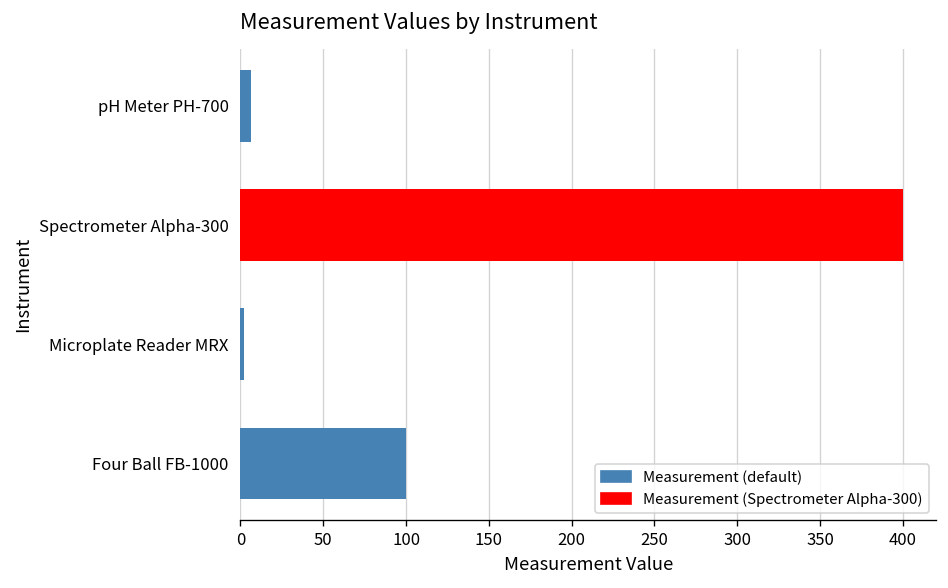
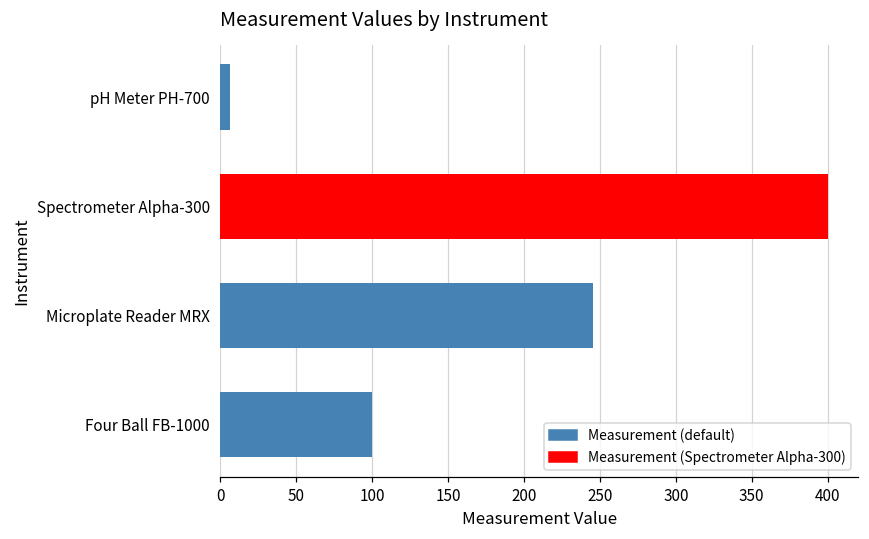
  {
    "pH Meter PH-700": 7,
    "Spectrometer Alpha-300": 400,
-   "Microplate Reader MRX": 2,
+   "Microplate Reader MRX": 245,
    "Four Ball FB-1000": 100
  }
